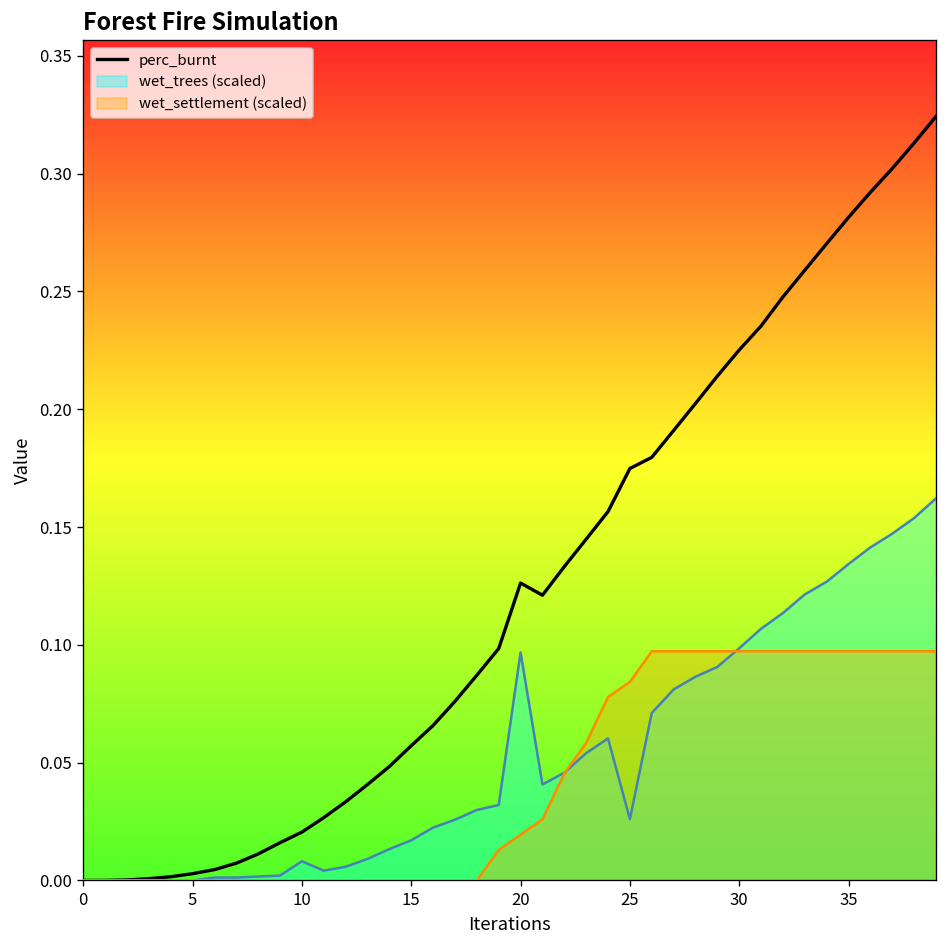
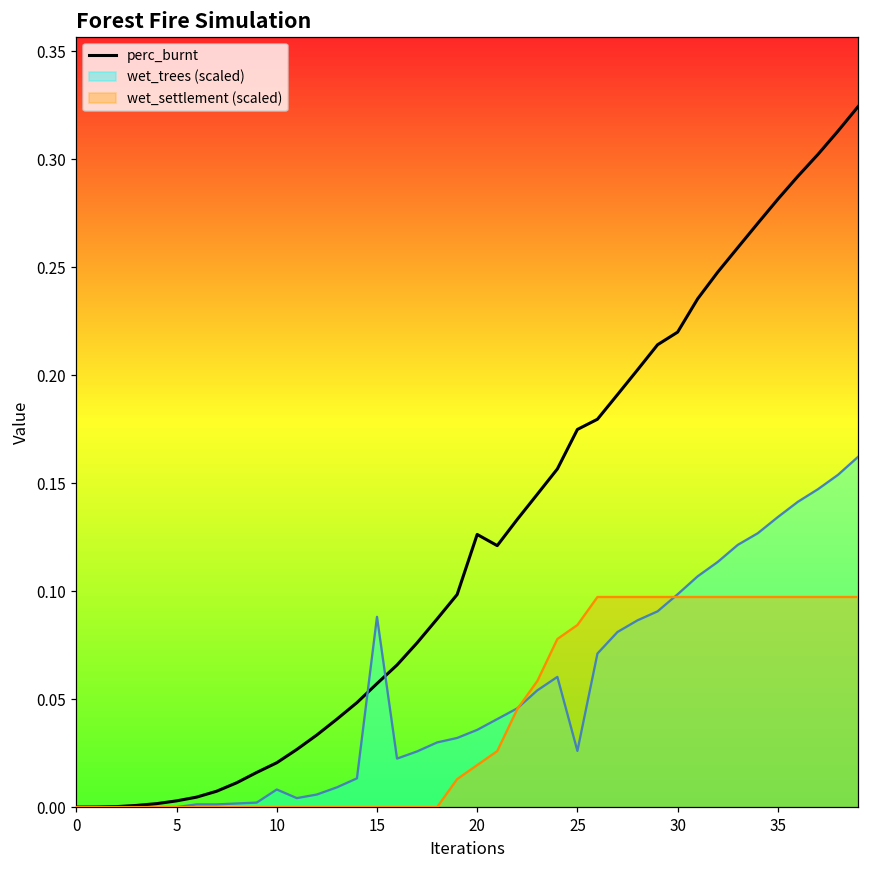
  {
    "perc_burnt": {
      "5": 0.003,
      "10": 0.021,
      "15": 0.057,
      "20": 0.126,
      "25": 0.175,
-     "30": 0.225,
+     "30": 0.220,
      "35": 0.281
    },
    "wet_trees (scaled)": {
      "10": 0.008,
-     "15": 0.017,
-     "20": 0.097,
+     "15": 0.088,
+     "20": 0.036,
      "25": 0.026,
      "35": 0.134
    },
    "wet_settlement (scaled)": {
      "10": 0.000,
      "15": 0.000,
      "20": 0.019,
      "25": 0.084,
      "35": 0.097
    }
  }
